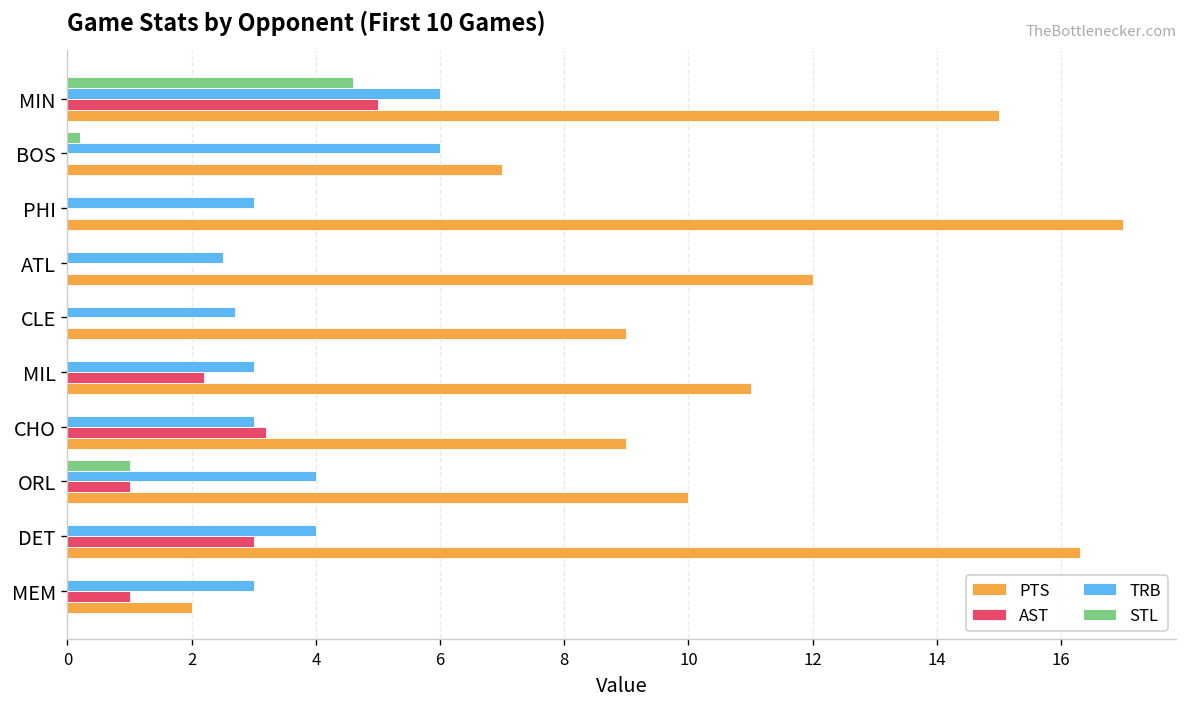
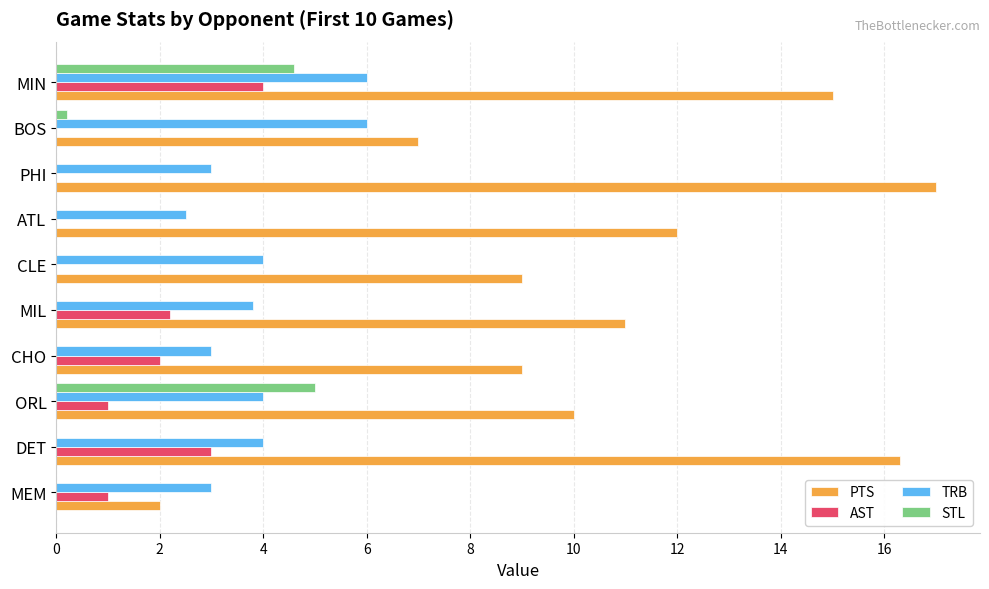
  {
    "PTS": {
      "MIN": 15.0,
      "BOS": 7.0,
      "PHI": 17.0,
      "ATL": 12.0,
      "CLE": 9.0,
      "MIL": 11.0,
      "CHO": 9.0,
      "ORL": 10.0,
      "DET": 16.3,
      "MEM": 2.0
    },
    "AST": {
-     "MIN": 5,
+     "MIN": 4,
      "BOS": 0.0,
      "PHI": 0.0,
      "ATL": 0.0,
      "CLE": 0.0,
      "MIL": 2.2,
-     "CHO": 3.2,
+     "CHO": 2.0,
      "ORL": 1.0,
      "DET": 3.0,
      "MEM": 1.0
    },
    "TRB": {
      "MIN": 6.0,
      "BOS": 6.0,
      "PHI": 3.0,
      "ATL": 2.5,
-     "CLE": 2.7,
-     "MIL": 3.0,
+     "CLE": 4.0,
+     "MIL": 3.8,
      "CHO": 3.0,
      "ORL": 4.0,
      "DET": 4.0,
      "MEM": 3.0
    },
    "STL": {
      "MIN": 4.6,
      "BOS": 0.2,
      "PHI": 0,
      "ATL": 0,
      "CLE": 0,
      "MIL": 0,
      "CHO": 0,
-     "ORL": 1,
+     "ORL": 5,
      "DET": 0,
      "MEM": 0
    }
  }
